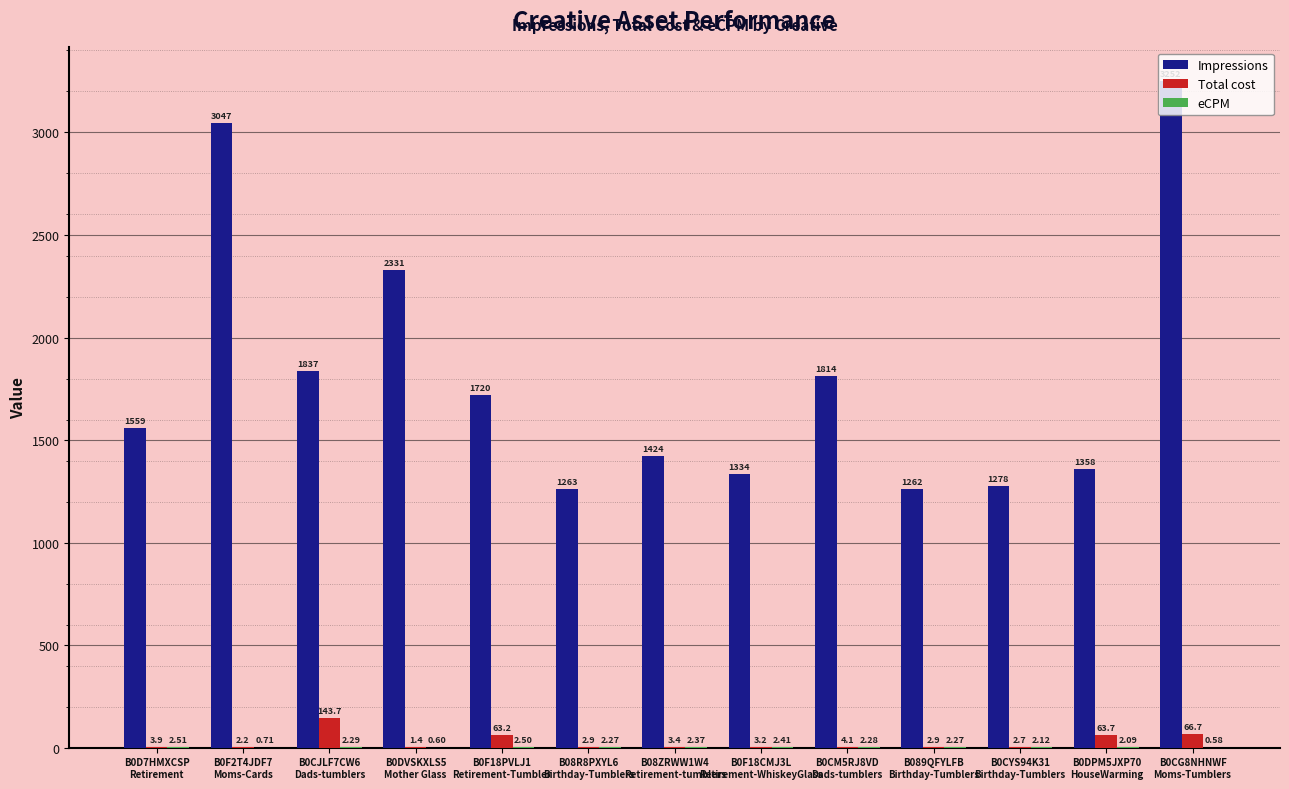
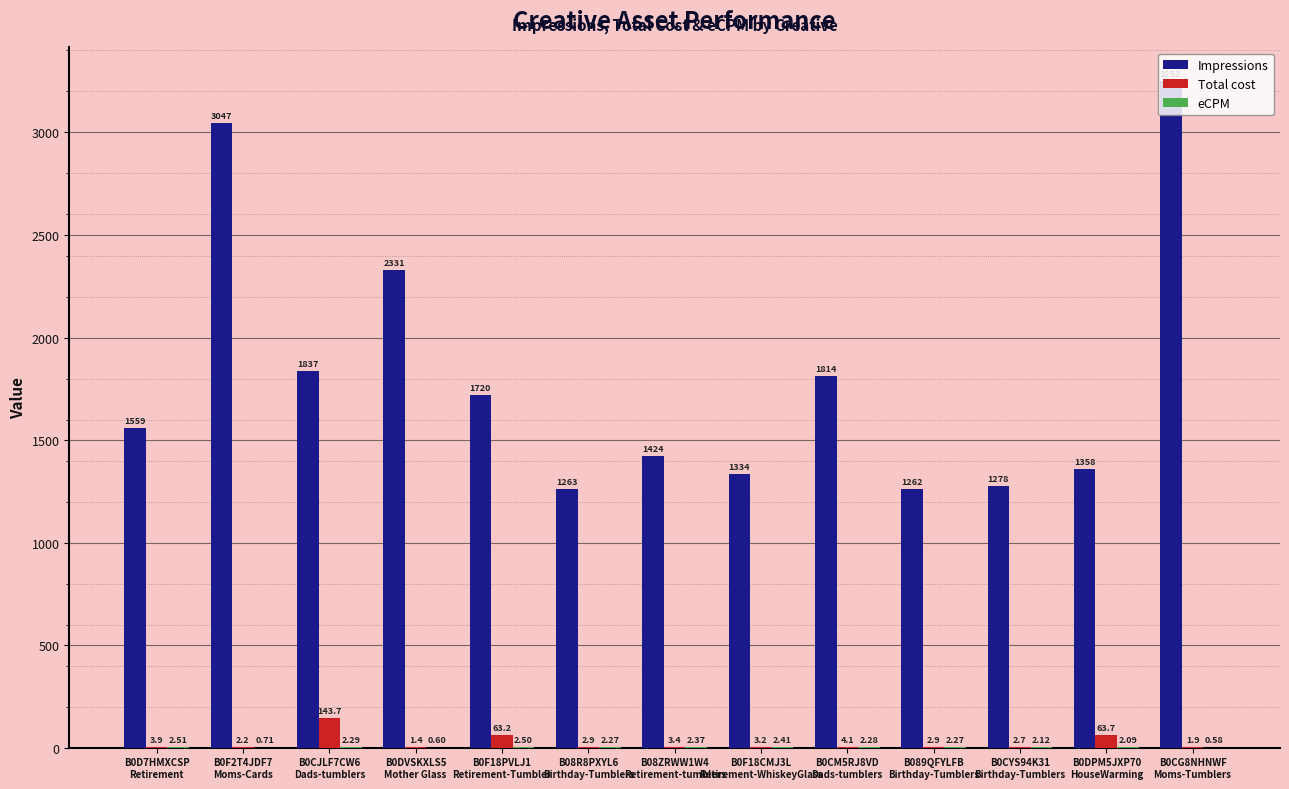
  {
    "Total cost": {
      "B0D7HMXCSP Retirement": 3.9,
      "B0F2T4JDF7 Moms-Cards": 2.2,
      "B0CJLF7CW6 Dads-tumblers": 143.7,
      "B0DVSKXLS5 Mother Glass": 1.4,
      "B0F18PVLJ1 Retirement-Tumbler": 63.2,
      "B08R8PXYL6 Birthday-Tumblers": 2.9,
      "B089QFYLFB Birthday-Tumblers": 2.9,
      "B0CYS94K31 Birthday-Tumblers": 2.7,
      "B0DPM5JXP70 HouseWarming": 63.7,
-     "B0CG8NHNWF Moms-Tumblers": 66.7
+     "B0CG8NHNWF Moms-Tumblers": 1.9
    }
  }
